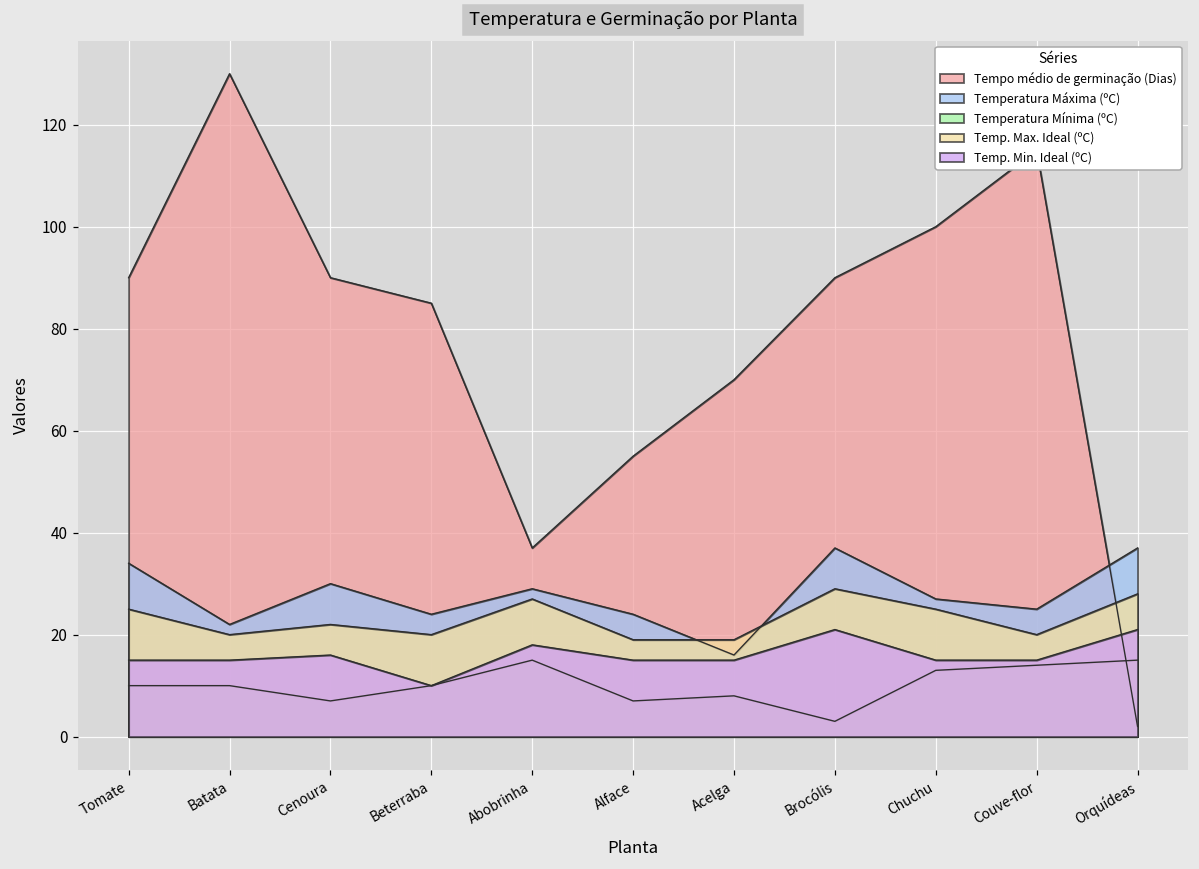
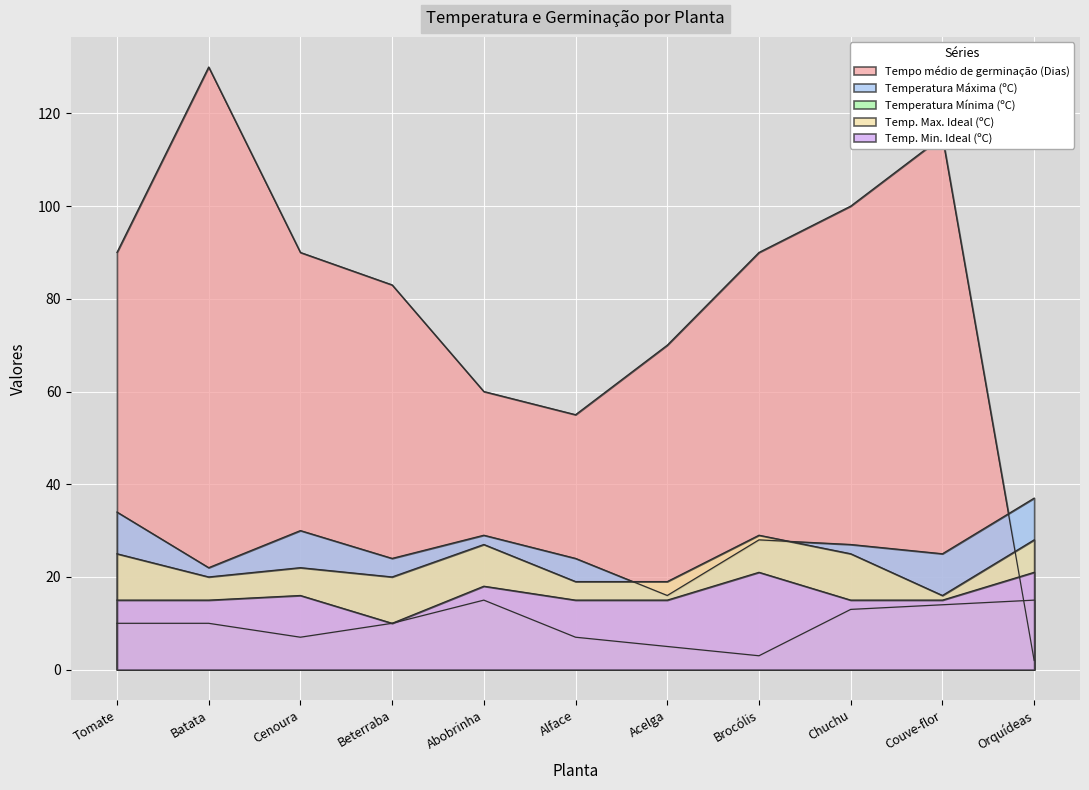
  {
    "Tempo médio de germinação (Dias)": {
      "Tomate": 90,
      "Batata": 130,
      "Cenoura": 90,
-     "Beterraba": 85,
-     "Abobrinha": 37,
+     "Beterraba": 83,
+     "Abobrinha": 60,
      "Alface": 55,
      "Acelga": 70,
      "Brocólis": 90,
      "Chuchu": 100,
      "Orquídeas": 2
    },
    "Temperatura Máxima (ºC)": {
      "Tomate": 34,
      "Batata": 22,
      "Cenoura": 30,
      "Beterraba": 24,
      "Abobrinha": 29,
      "Alface": 24,
      "Acelga": 16,
-     "Brocólis": 37,
+     "Brocólis": 28,
      "Chuchu": 27,
      "Couve-flor": 25,
      "Orquídeas": 37
    },
    "Temperatura Mínima (ºC)": {
      "Tomate": 10,
      "Batata": 10,
      "Cenoura": 7,
      "Abobrinha": 15,
      "Alface": 7,
-     "Acelga": 8,
+     "Acelga": 5,
      "Brocólis": 3,
      "Chuchu": 13,
      "Couve-flor": 14,
      "Orquídeas": 15
    },
    "Temp. Max. Ideal (ºC)": {
      "Tomate": 25,
      "Batata": 20,
      "Cenoura": 22,
      "Beterraba": 20,
      "Abobrinha": 27,
      "Alface": 19,
      "Acelga": 19,
      "Brocólis": 29,
      "Chuchu": 25,
-     "Couve-flor": 20,
+     "Couve-flor": 16,
      "Orquídeas": 28
    },
    "Temp. Min. Ideal (ºC)": {
      "Tomate": 15,
      "Batata": 15,
      "Cenoura": 16,
      "Abobrinha": 18,
      "Alface": 15,
      "Acelga": 15,
      "Brocólis": 21,
      "Chuchu": 15,
      "Couve-flor": 15,
      "Orquídeas": 21
    }
  }
